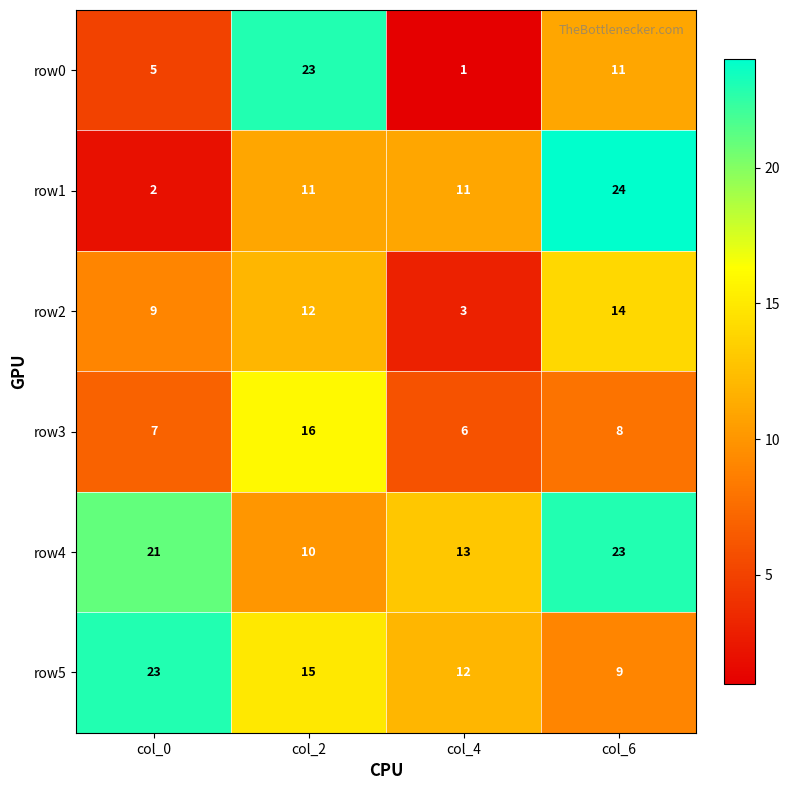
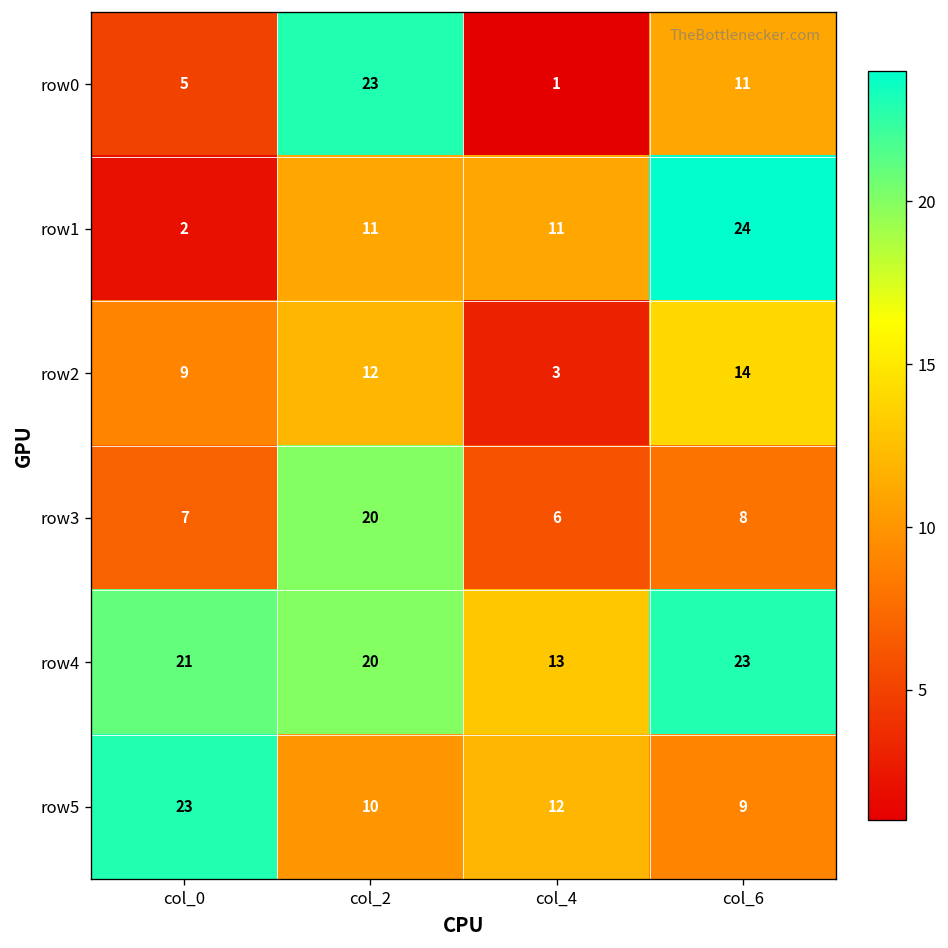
  {
    "row0": {
      "col_0": 5,
      "col_2": 23,
      "col_4": 1
    },
    "row1": {
      "col_0": 2,
      "col_2": 11,
      "col_4": 11,
      "col_6": 24
    },
    "row2": {
      "col_0": 9,
      "col_2": 12,
      "col_4": 3,
      "col_6": 14
    },
    "row3": {
      "col_0": 7,
-     "col_2": 16,
+     "col_2": 20,
      "col_4": 6,
      "col_6": 8
    },
    "row4": {
      "col_0": 21,
-     "col_2": 10,
+     "col_2": 20,
      "col_4": 13,
      "col_6": 23
    },
    "row5": {
      "col_0": 23,
-     "col_2": 15,
+     "col_2": 10,
      "col_4": 12,
      "col_6": 9
    }
  }
